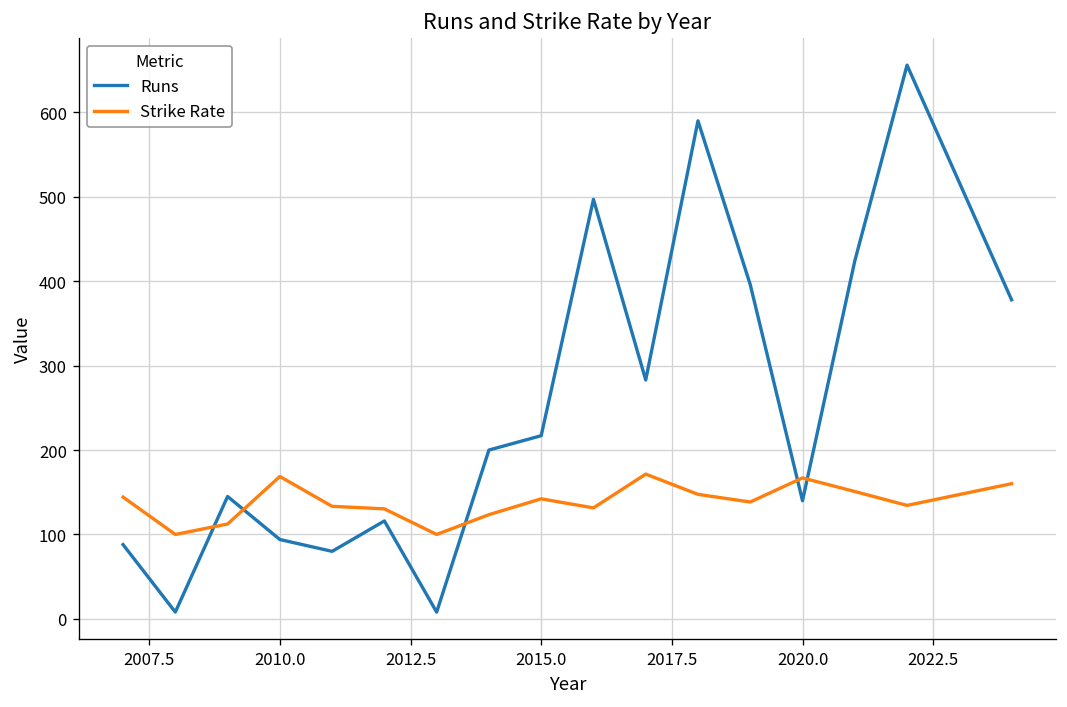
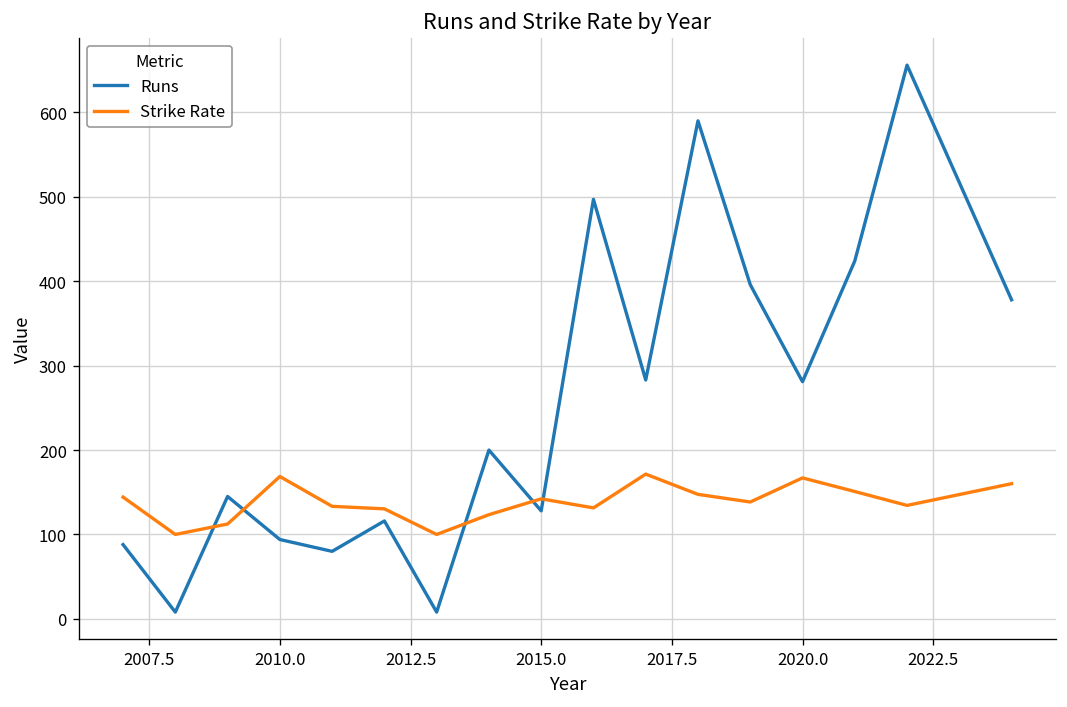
  {
    "Runs": {
      "2010.0": 90,
-     "2015.0": 220,
-     "2020.0": 140
+     "2015.0": 130,
+     "2020.0": 280
    },
    "Strike Rate": {
      "2010.0": 170,
      "2015.0": 140,
      "2020.0": 170
    }
  }
